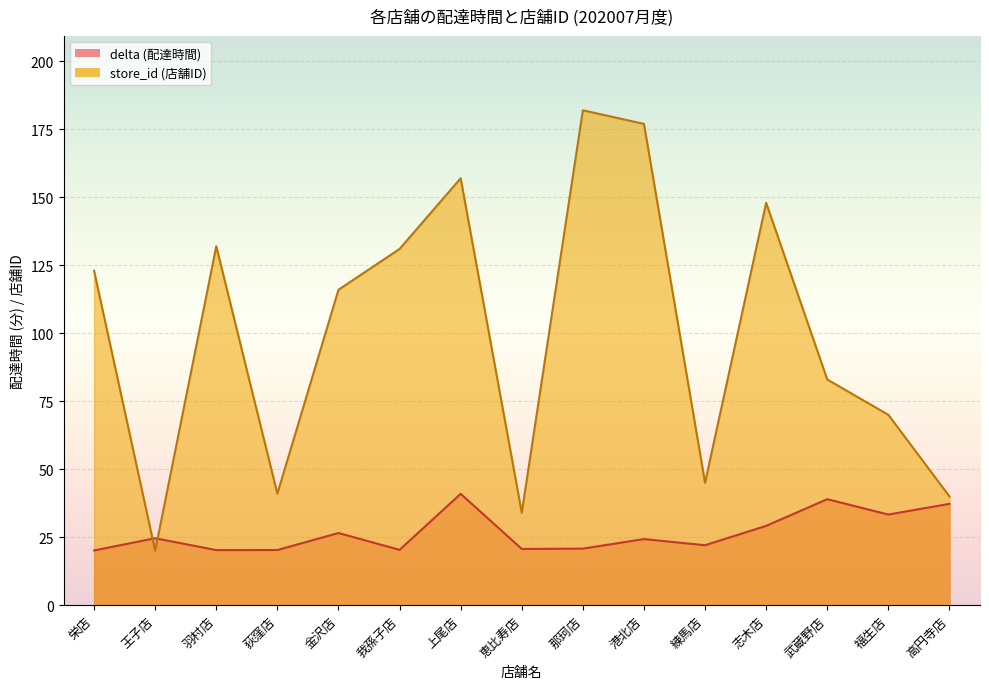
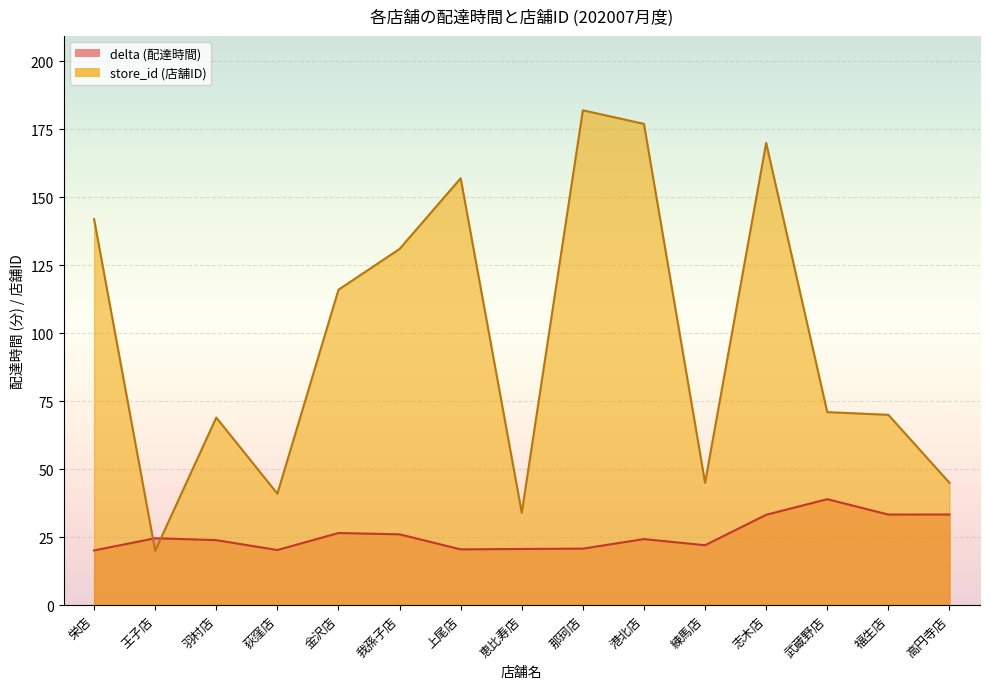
  {
    "delta (配達時間)": {
      "栄店": 20,
      "王子店": 25,
-     "羽村店": 20,
+     "羽村店": 24,
      "荻窪店": 20,
      "金沢店": 27,
-     "我孫子店": 20,
-     "上尾店": 41,
+     "我孫子店": 26,
+     "上尾店": 21,
      "恵比寿店": 21,
      "那珂店": 21,
      "港北店": 24,
      "練馬店": 22,
-     "志木店": 29,
+     "志木店": 33,
      "武蔵野店": 39,
      "福生店": 33,
-     "高円寺店": 37
+     "高円寺店": 33
    },
    "store_id (店舗ID)": {
-     "栄店": 123,
+     "栄店": 142,
      "王子店": 20,
-     "羽村店": 132,
+     "羽村店": 69,
      "荻窪店": 41,
      "金沢店": 116,
      "我孫子店": 131,
      "上尾店": 157,
      "恵比寿店": 34,
      "那珂店": 182,
      "港北店": 177,
      "練馬店": 45,
-     "志木店": 148,
-     "武蔵野店": 83,
+     "志木店": 170,
+     "武蔵野店": 71,
      "福生店": 70,
-     "高円寺店": 40
+     "高円寺店": 45
    }
  }
